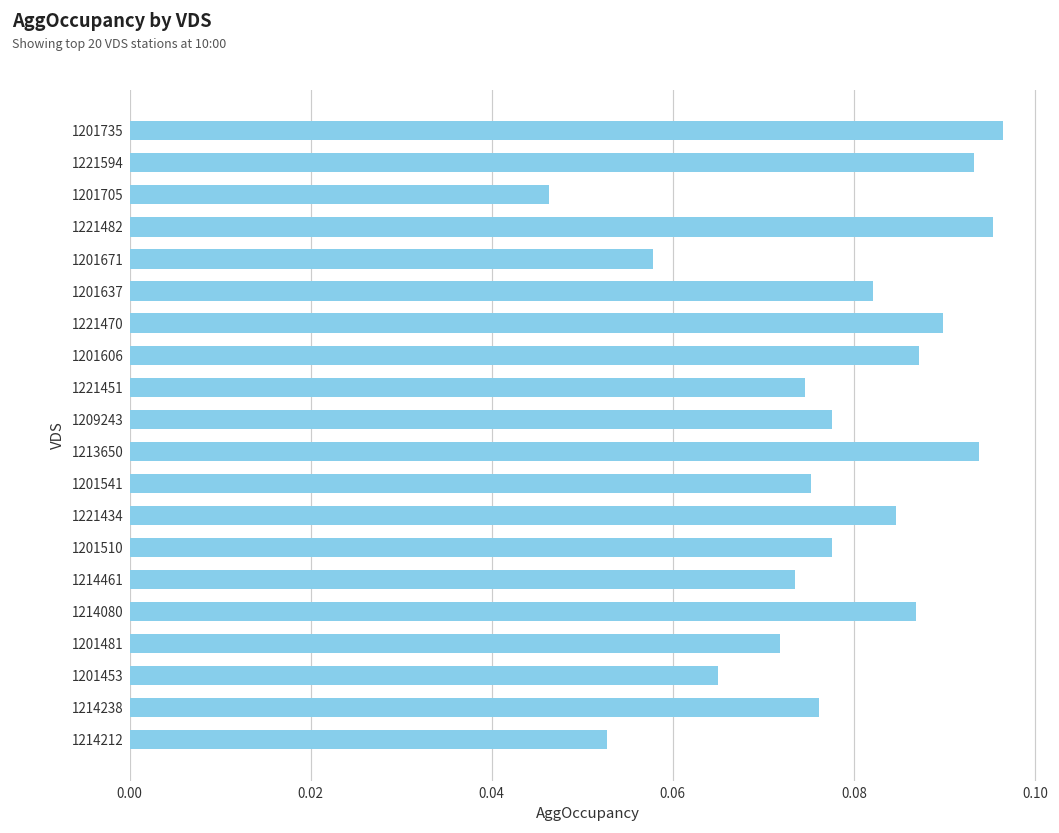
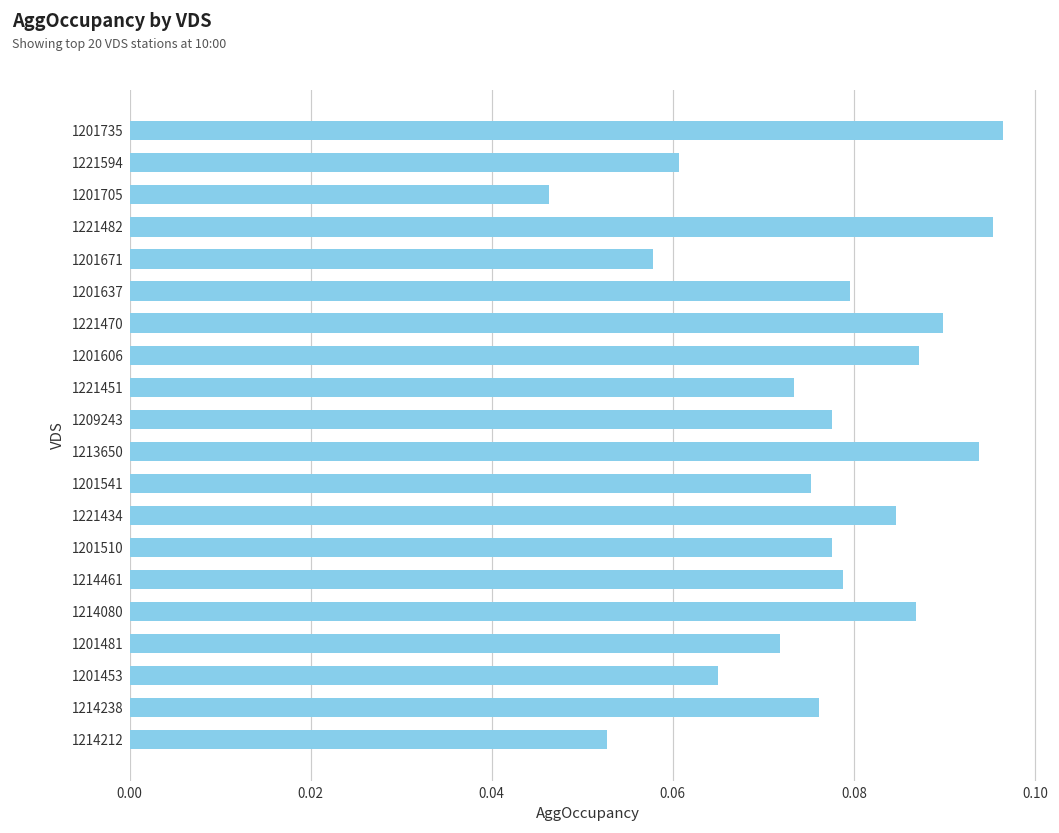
  {
    "1201735": 0.097,
-   "1221594": 0.093,
+   "1221594": 0.061,
    "1201705": 0.046,
    "1221482": 0.095,
    "1201671": 0.058,
-   "1201637": 0.082,
+   "1201637": 0.080,
    "1221470": 0.090,
    "1201606": 0.087,
-   "1221451": 0.075,
+   "1221451": 0.073,
    "1209243": 0.078,
    "1213650": 0.094,
    "1201541": 0.075,
    "1221434": 0.085,
    "1201510": 0.078,
-   "1214461": 0.074,
+   "1214461": 0.079,
    "1214080": 0.087,
    "1201481": 0.072,
    "1201453": 0.065,
    "1214238": 0.076,
    "1214212": 0.053
  }
